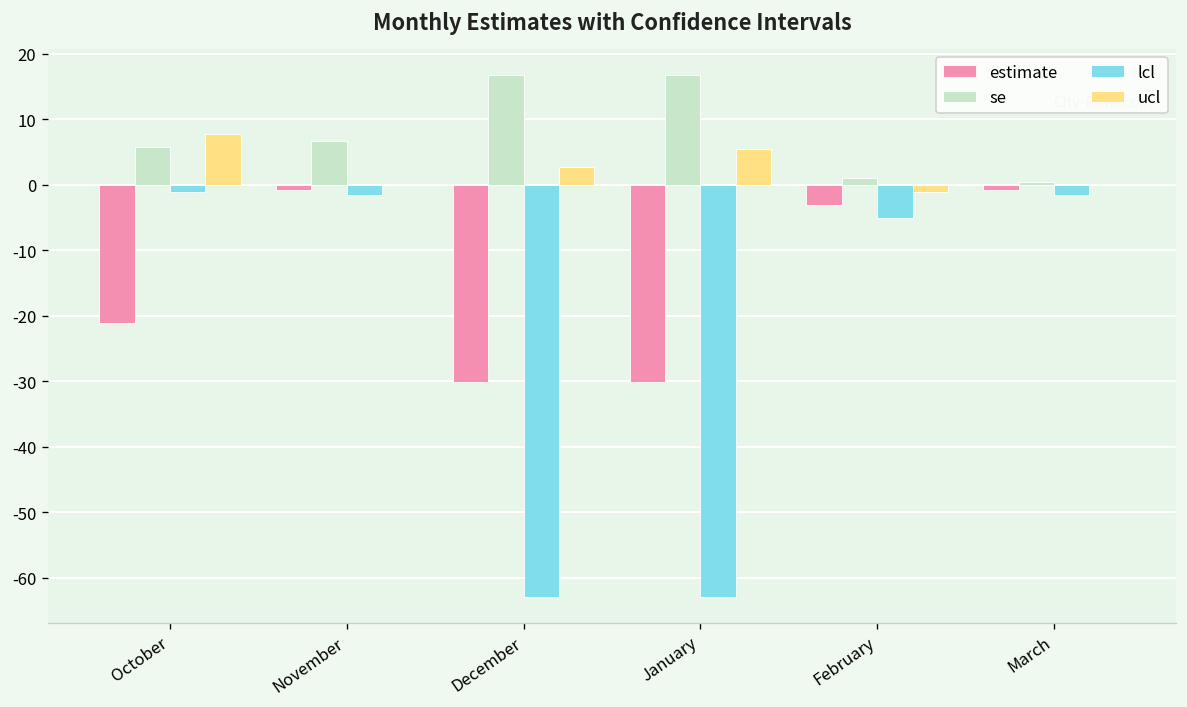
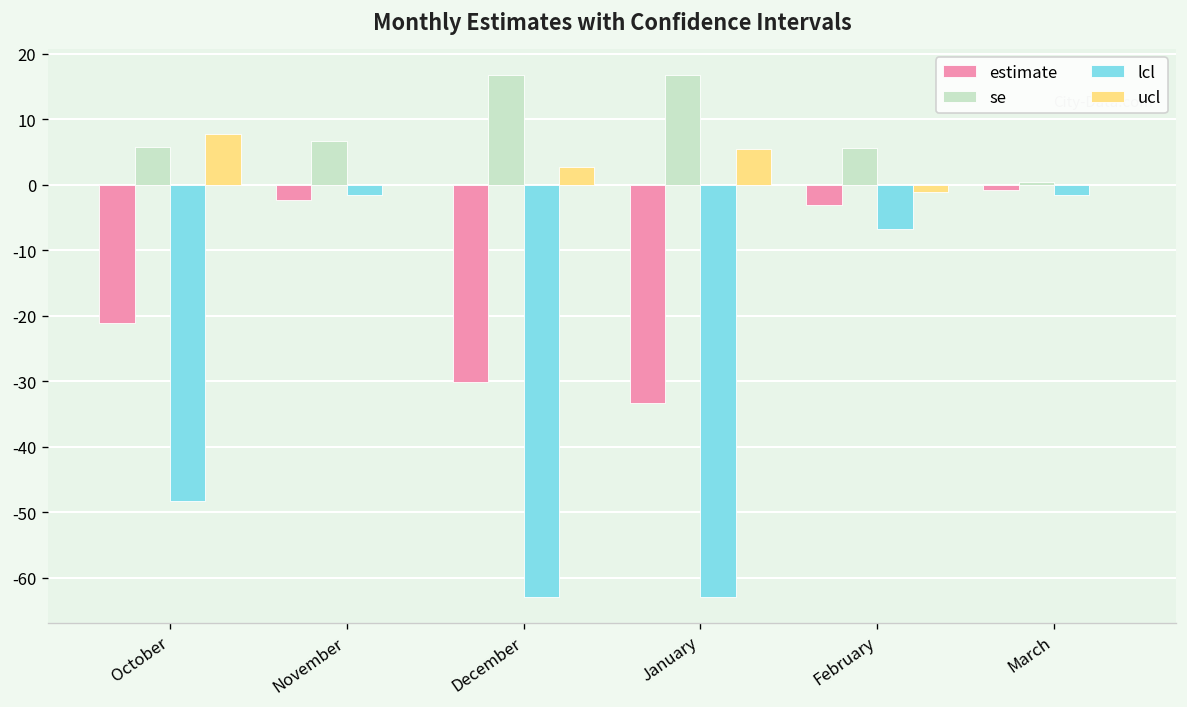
  {
    "estimate": {
      "October": -21,
-     "November": -1,
+     "November": -2,
      "December": -30,
-     "January": -30,
+     "January": -33,
      "February": -3,
      "March": -1
    },
    "se": {
      "October": 6,
      "November": 7,
      "December": 17,
      "January": 17,
-     "February": 1
+     "February": 6
    },
    "lcl": {
-     "October": -1,
+     "October": -48,
      "November": -2,
      "December": -63,
      "January": -63,
-     "February": -5,
+     "February": -7,
      "March": -2
    },
    "ucl": {
      "October": 8,
      "December": 3,
      "January": 6,
      "February": -1
    }
  }
